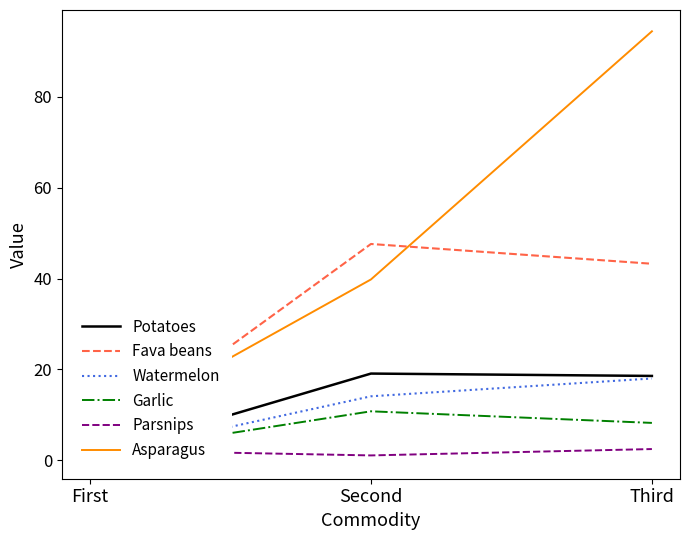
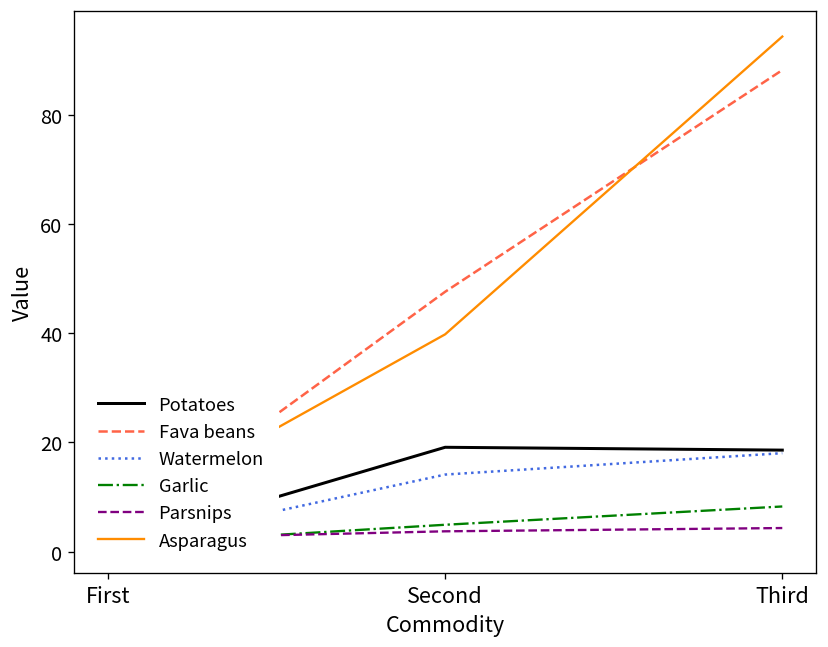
  {
    "Potatoes": {
      "Second": 19,
      "Third": 19
    },
    "Fava beans": {
      "Second": 48,
-     "Third": 43
+     "Third": 88
    },
    "Watermelon": {
      "Second": 14,
      "Third": 18
    },
    "Garlic": {
-     "Second": 11,
+     "Second": 5,
      "Third": 8
    },
    "Parsnips": {
-     "Second": 1,
-     "Third": 3
+     "Second": 4,
+     "Third": 4
    },
    "Asparagus": {
      "Second": 40,
      "Third": 94
    }
  }
